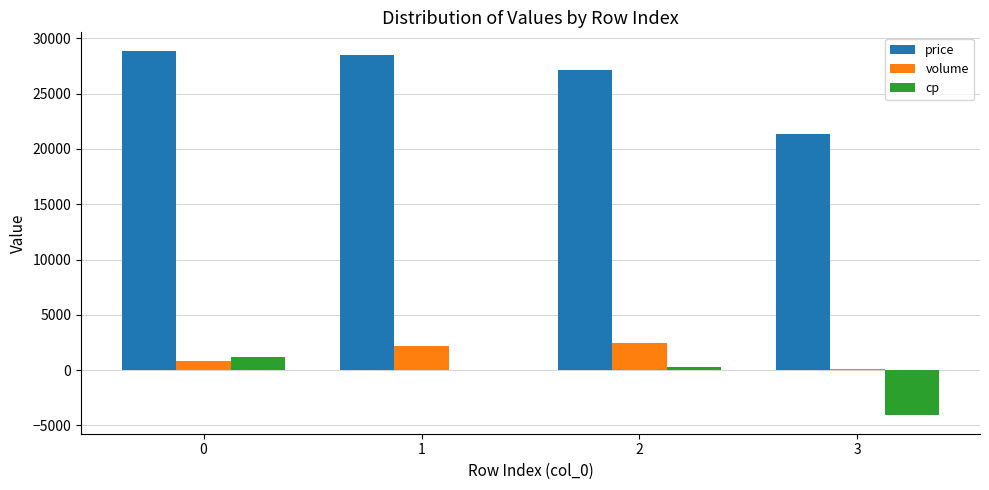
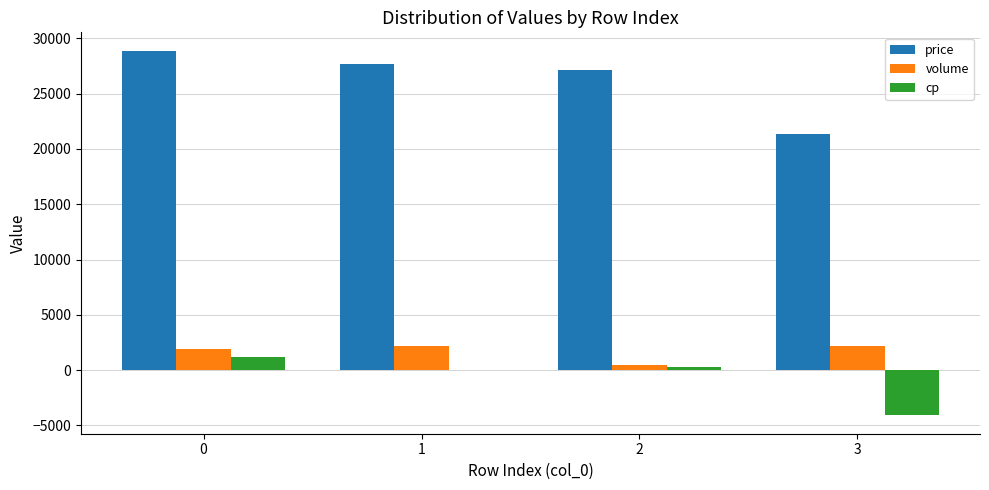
  {
    "price": {
      "0": 28900,
-     "1": 28500,
+     "1": 27700,
      "2": 27200,
      "3": 21300
    },
    "volume": {
-     "0": 800,
+     "0": 1900,
      "1": 2200,
-     "2": 2400,
-     "3": 100
+     "2": 500,
+     "3": 2200
    },
    "cp": {
      "0": 1200,
      "2": 300,
      "3": -4100
    }
  }
